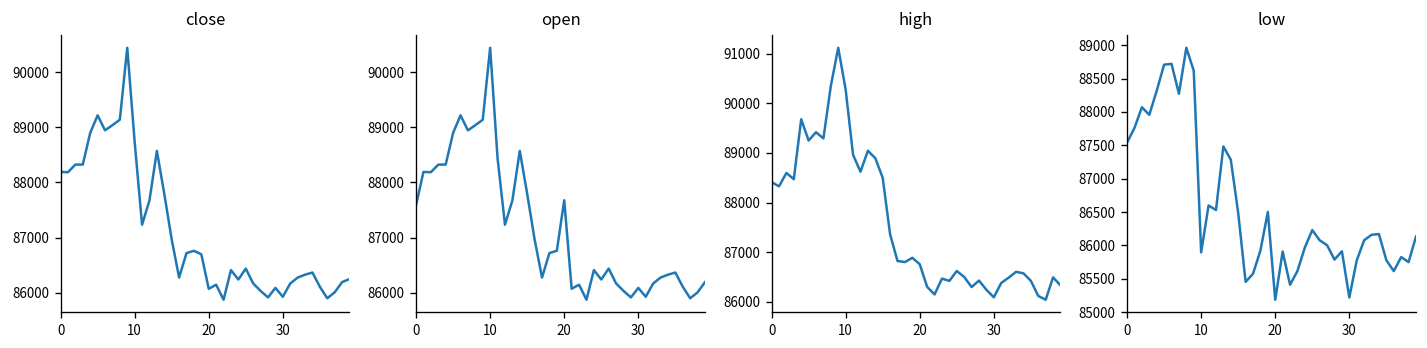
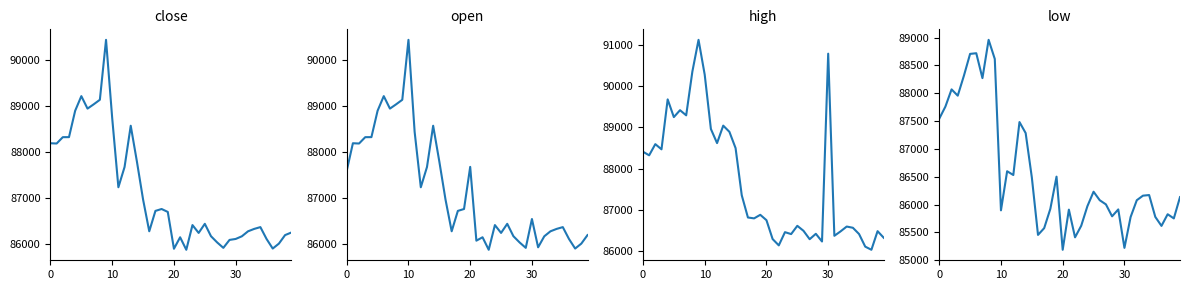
  {
    "close": {
      "0": 88200,
      "10": 88700,
-     "20": 86100,
-     "30": 85900
+     "20": 85900,
+     "30": 86100
    },
    "open": {
      "0": 87600,
      "10": 90400,
      "20": 87700,
-     "30": 86100
+     "30": 86500
    },
    "high": {
      "0": 88400,
      "10": 90300,
      "20": 86800,
-     "30": 86100
+     "30": 90800
    },
    "low": {
      "0": 87500,
      "10": 85900,
      "20": 85200,
      "30": 85200
    }
  }
